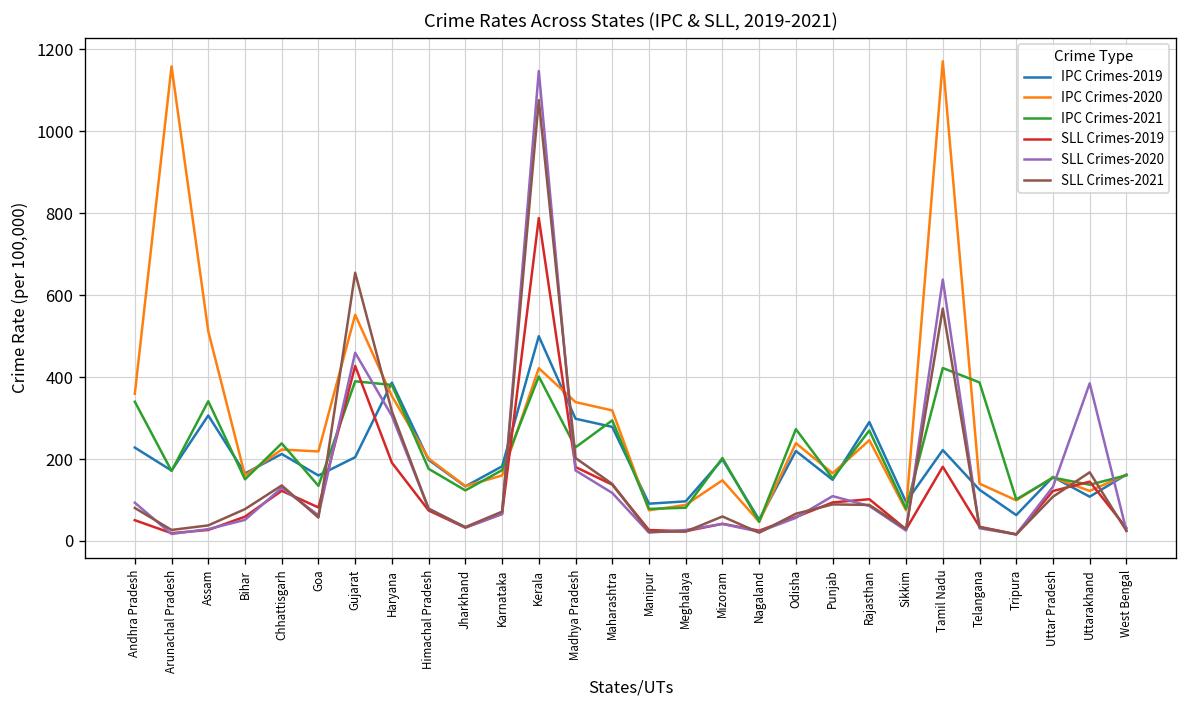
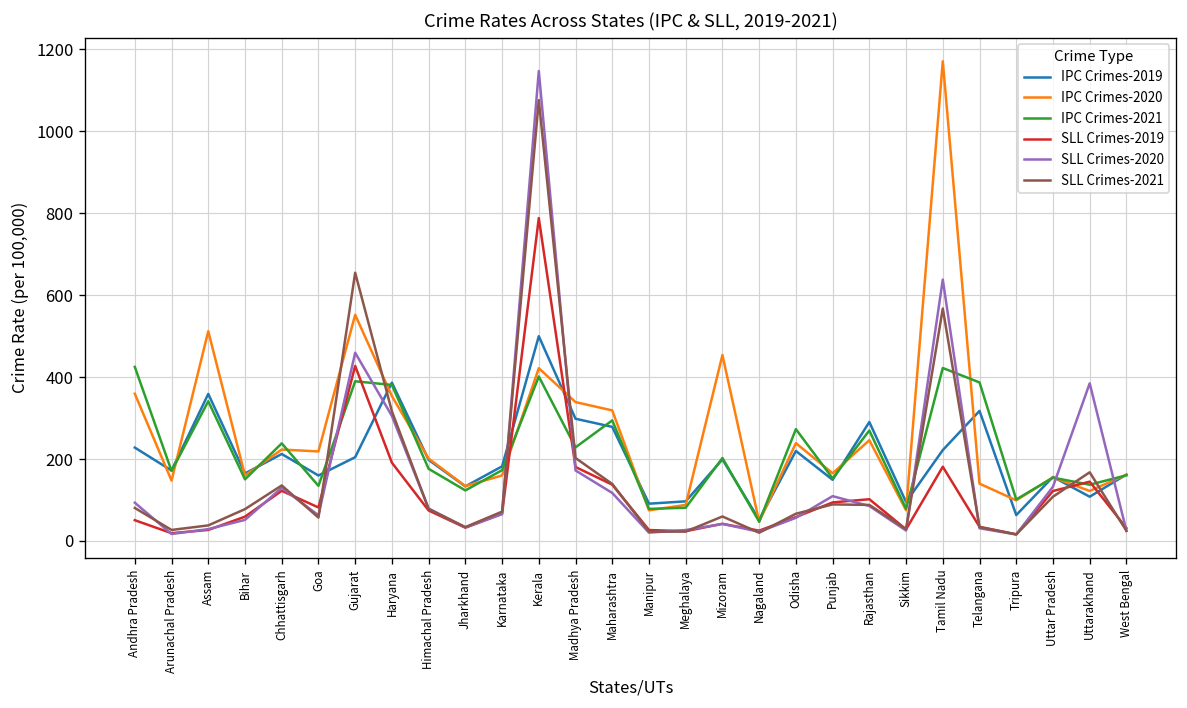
  {
    "IPC Crimes-2019": {
      "Andhra Pradesh": 230,
-     "Assam": 310,
+     "Assam": 360,
      "Chhattisgarh": 210,
      "Goa": 160,
      "Gujarat": 200,
      "Karnataka": 180,
      "Kerala": 500,
      "Madhya Pradesh": 300,
      "Maharashtra": 280,
      "Manipur": 90,
      "Meghalaya": 100,
      "Odisha": 220,
      "Rajasthan": 290,
      "Sikkim": 100,
      "Tamil Nadu": 220,
-     "Telangana": 130,
+     "Telangana": 320,
      "Tripura": 60,
      "Uttarakhand": 110
    },
    "IPC Crimes-2020": {
      "Andhra Pradesh": 360,
-     "Arunachal Pradesh": 1160,
+     "Arunachal Pradesh": 150,
      "Assam": 510,
      "Chhattisgarh": 220,
      "Goa": 220,
      "Gujarat": 550,
      "Haryana": 350,
      "Karnataka": 160,
      "Kerala": 420,
      "Madhya Pradesh": 340,
      "Maharashtra": 320,
-     "Mizoram": 150,
+     "Mizoram": 450,
      "Odisha": 240,
      "Punjab": 170,
      "Rajasthan": 250,
      "Tamil Nadu": 1170,
      "Telangana": 140,
      "Uttarakhand": 120
    },
    "IPC Crimes-2021": {
-     "Andhra Pradesh": 340,
+     "Andhra Pradesh": 420,
      "Assam": 340,
      "Bihar": 150,
      "Chhattisgarh": 240,
      "Goa": 130,
      "Gujarat": 390,
      "Himachal Pradesh": 180,
      "Jharkhand": 120,
      "Karnataka": 170,
      "Kerala": 400,
      "Madhya Pradesh": 230,
      "Maharashtra": 290,
      "Odisha": 270,
      "Rajasthan": 270,
      "Tamil Nadu": 420,
      "Telangana": 390
    },
    "SLL Crimes-2019": {
      "Andhra Pradesh": 50,
      "Bihar": 60,
      "Goa": 80,
      "Gujarat": 430,
      "Haryana": 190,
      "Kerala": 790,
      "Madhya Pradesh": 180,
      "Rajasthan": 100,
      "Tamil Nadu": 180,
      "Uttar Pradesh": 120
    },
    "SLL Crimes-2020": {
      "Andhra Pradesh": 90,
      "Bihar": 50,
      "Gujarat": 460,
      "Haryana": 310,
      "Kerala": 1150,
      "Madhya Pradesh": 170,
      "Maharashtra": 120,
      "Punjab": 110,
      "Tamil Nadu": 640,
      "Uttar Pradesh": 130,
      "Uttarakhand": 380
    },
    "SLL Crimes-2021": {
      "Andhra Pradesh": 80,
      "Arunachal Pradesh": 30,
      "Assam": 40,
      "Bihar": 80,
      "Gujarat": 650,
      "Haryana": 320,
      "Kerala": 1080,
      "Madhya Pradesh": 200,
      "Mizoram": 60,
      "Odisha": 70,
      "Tamil Nadu": 570,
      "Uttar Pradesh": 110,
      "Uttarakhand": 170
    }
  }
